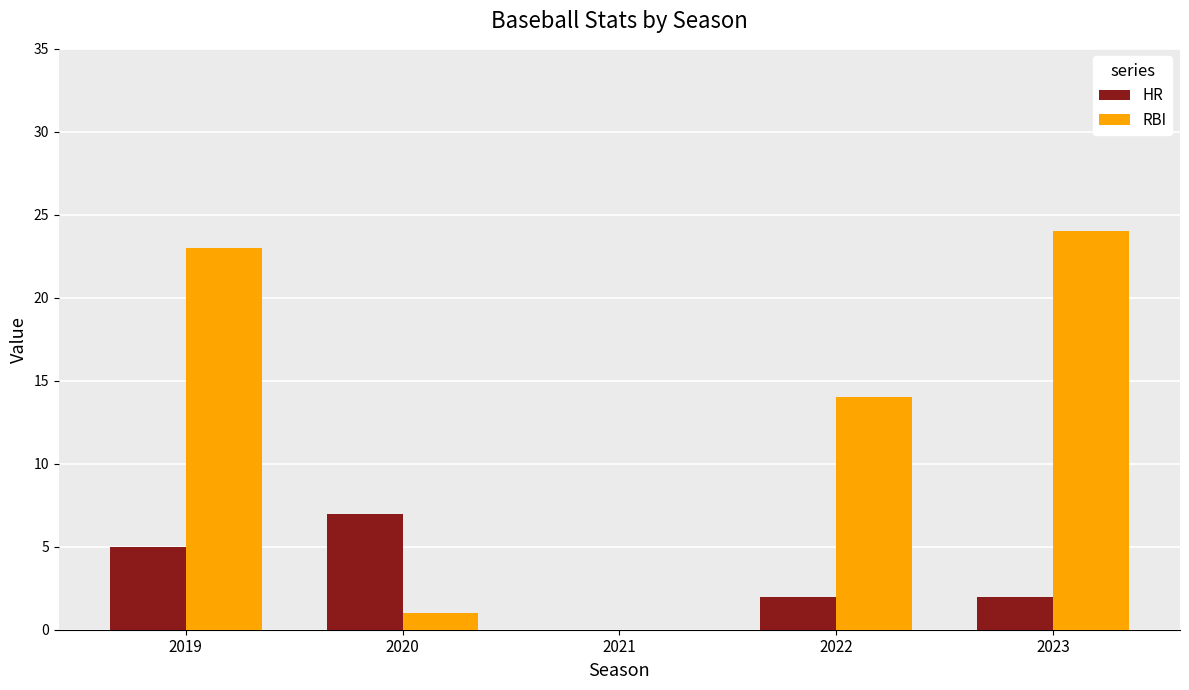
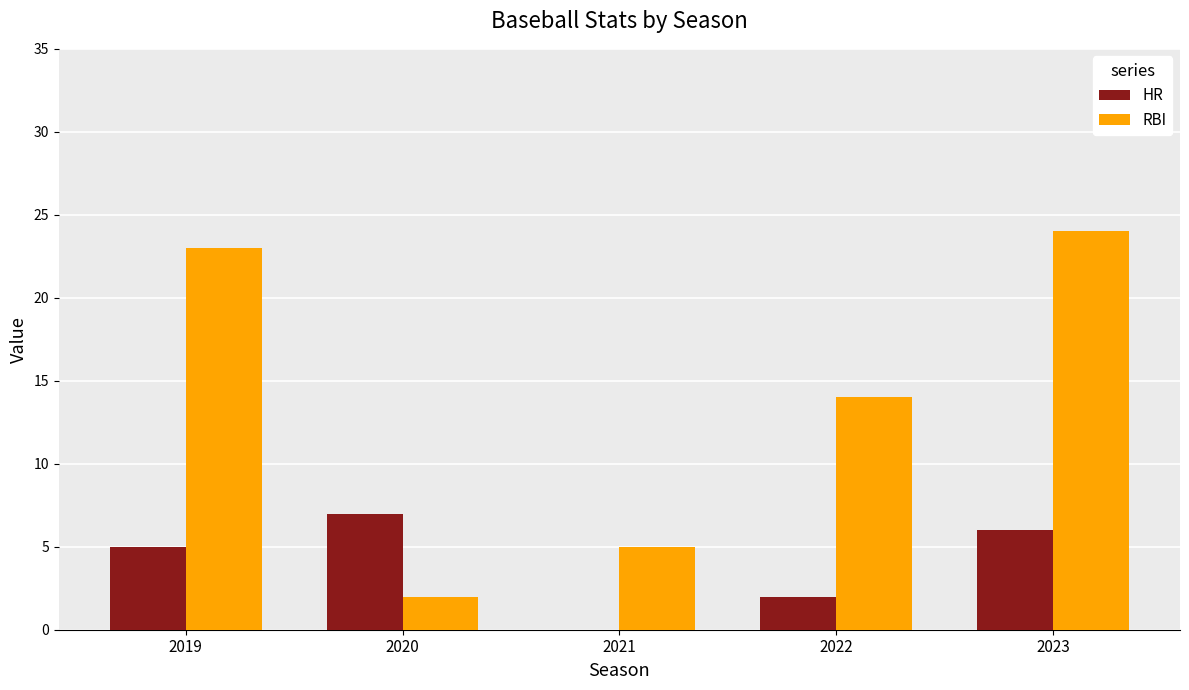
  {
    "HR": {
      "2019": 5,
      "2020": 7,
      "2021": 0,
      "2022": 2,
-     "2023": 2
+     "2023": 6
    },
    "RBI": {
      "2019": 23,
-     "2020": 1,
-     "2021": 0,
+     "2020": 2,
+     "2021": 5,
      "2022": 14,
      "2023": 24
    }
  }
